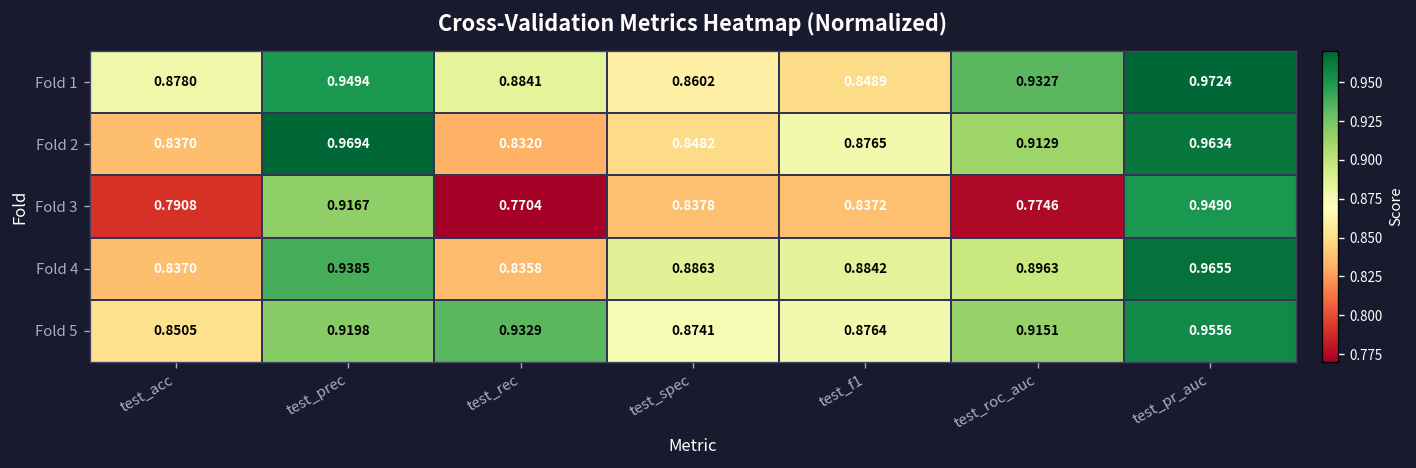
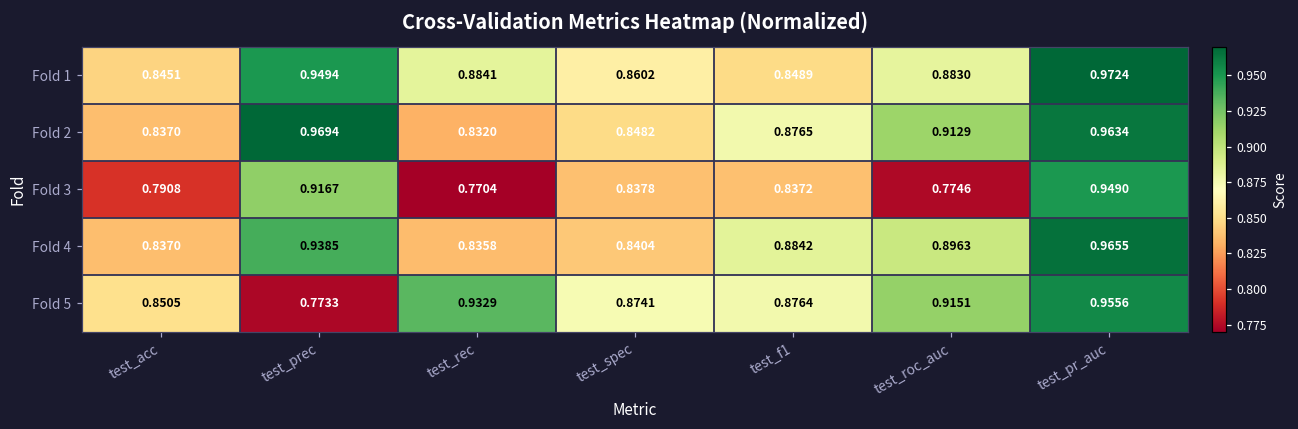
  {
    "Fold 1": {
-     "test_acc": 0.8780,
+     "test_acc": 0.8451,
      "test_prec": 0.9494,
      "test_rec": 0.8841,
      "test_spec": 0.8602,
      "test_f1": 0.8489,
-     "test_roc_auc": 0.9327,
+     "test_roc_auc": 0.8830,
      "test_pr_auc": 0.9724
    },
    "Fold 2": {
      "test_acc": 0.8370,
      "test_prec": 0.9694,
      "test_rec": 0.8320,
      "test_spec": 0.8482,
      "test_f1": 0.8765,
      "test_roc_auc": 0.9129,
      "test_pr_auc": 0.9634
    },
    "Fold 3": {
      "test_acc": 0.7908,
      "test_prec": 0.9167,
      "test_rec": 0.7704,
      "test_spec": 0.8378,
      "test_f1": 0.8372,
      "test_roc_auc": 0.7746,
      "test_pr_auc": 0.9490
    },
    "Fold 4": {
      "test_acc": 0.8370,
      "test_prec": 0.9385,
      "test_rec": 0.8358,
-     "test_spec": 0.8863,
+     "test_spec": 0.8404,
      "test_f1": 0.8842,
      "test_roc_auc": 0.8963,
      "test_pr_auc": 0.9655
    },
    "Fold 5": {
      "test_acc": 0.8505,
-     "test_prec": 0.9198,
+     "test_prec": 0.7733,
      "test_rec": 0.9329,
      "test_spec": 0.8741,
      "test_f1": 0.8764,
      "test_roc_auc": 0.9151,
      "test_pr_auc": 0.9556
    }
  }
